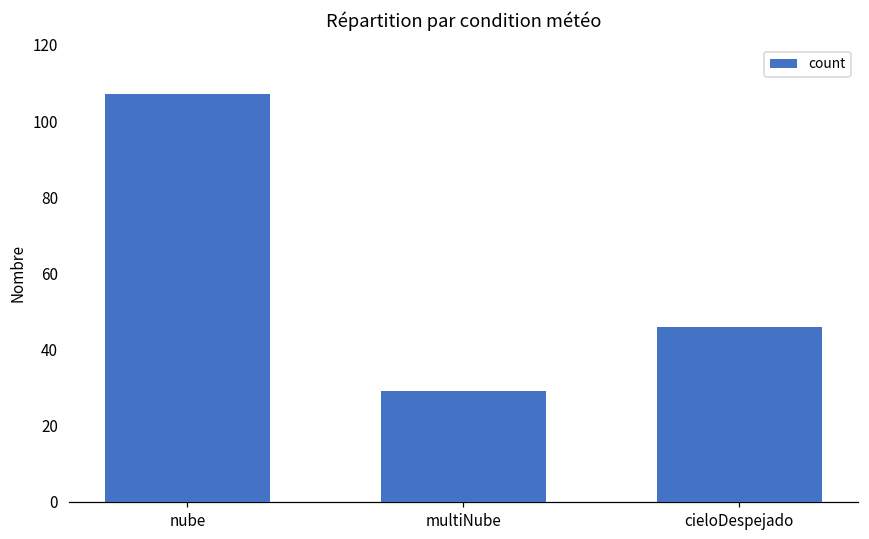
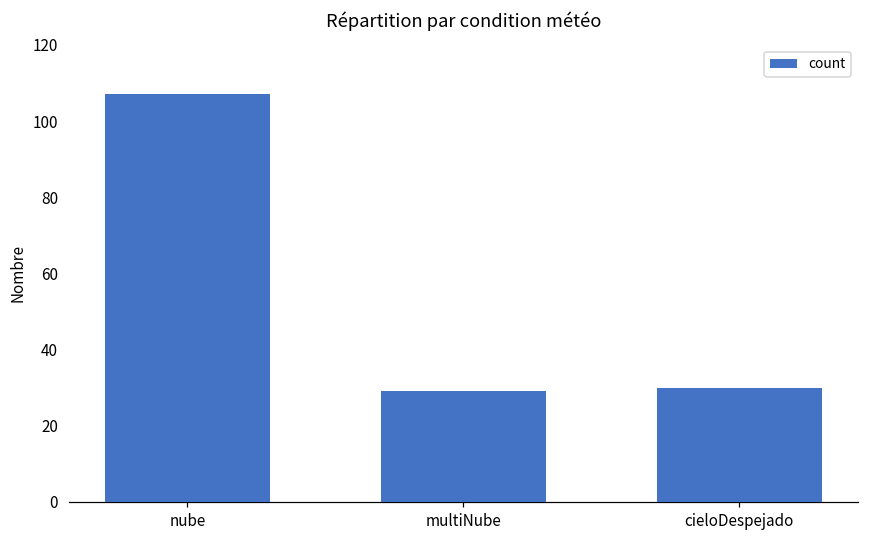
  {
    "nube": 107,
    "multiNube": 29,
-   "cieloDespejado": 46
+   "cieloDespejado": 30
  }
